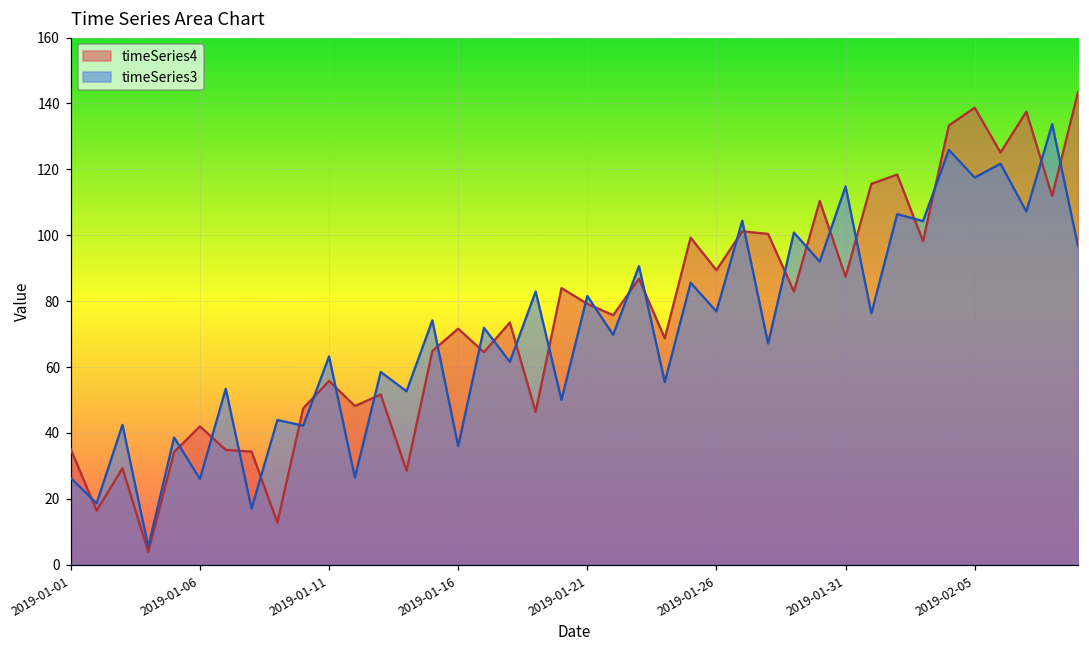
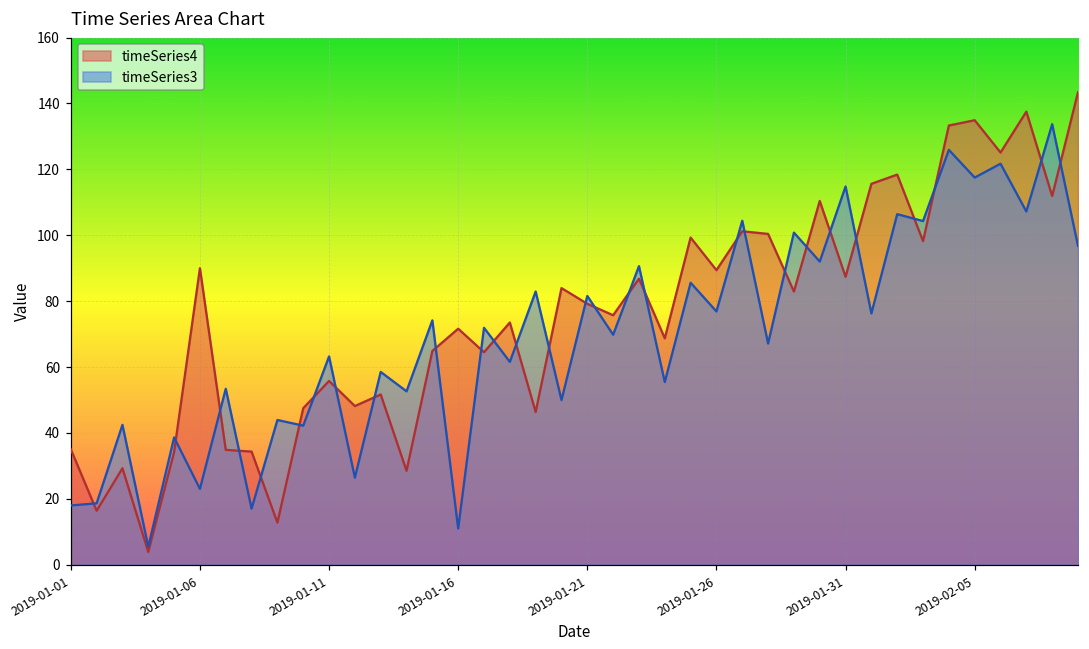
  {
    "timeSeries4": {
      "2019-01-01": 35,
-     "2019-01-06": 42,
+     "2019-01-06": 90,
      "2019-01-11": 56,
      "2019-01-16": 72,
      "2019-01-21": 79,
      "2019-01-26": 89,
      "2019-01-31": 87,
-     "2019-02-05": 139
+     "2019-02-05": 135
    },
    "timeSeries3": {
-     "2019-01-01": 26,
-     "2019-01-06": 26,
+     "2019-01-01": 18,
+     "2019-01-06": 23,
      "2019-01-11": 63,
-     "2019-01-16": 36,
+     "2019-01-16": 11,
      "2019-01-21": 82,
      "2019-01-26": 77,
      "2019-01-31": 115,
      "2019-02-05": 118
    }
  }
